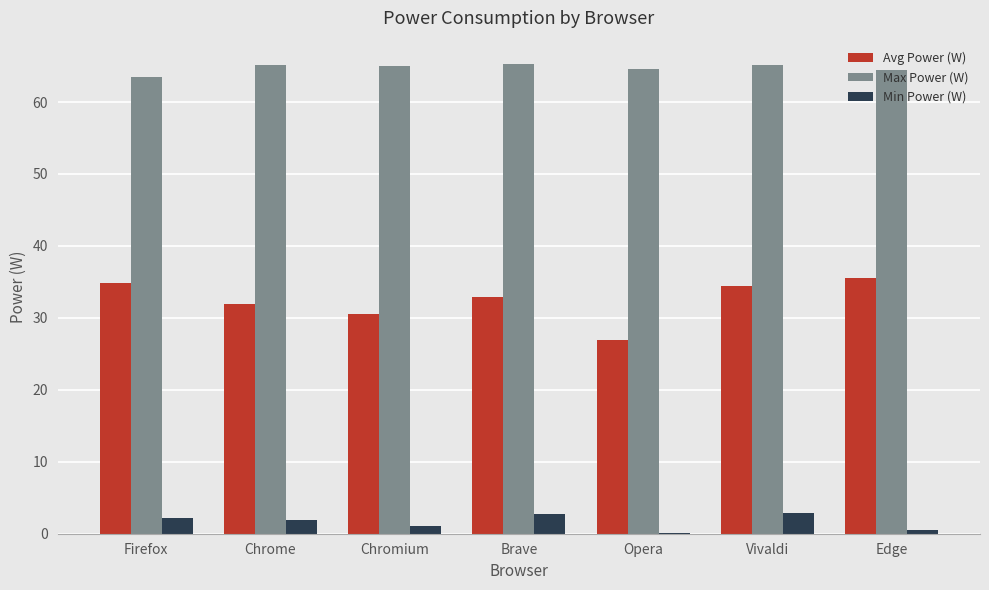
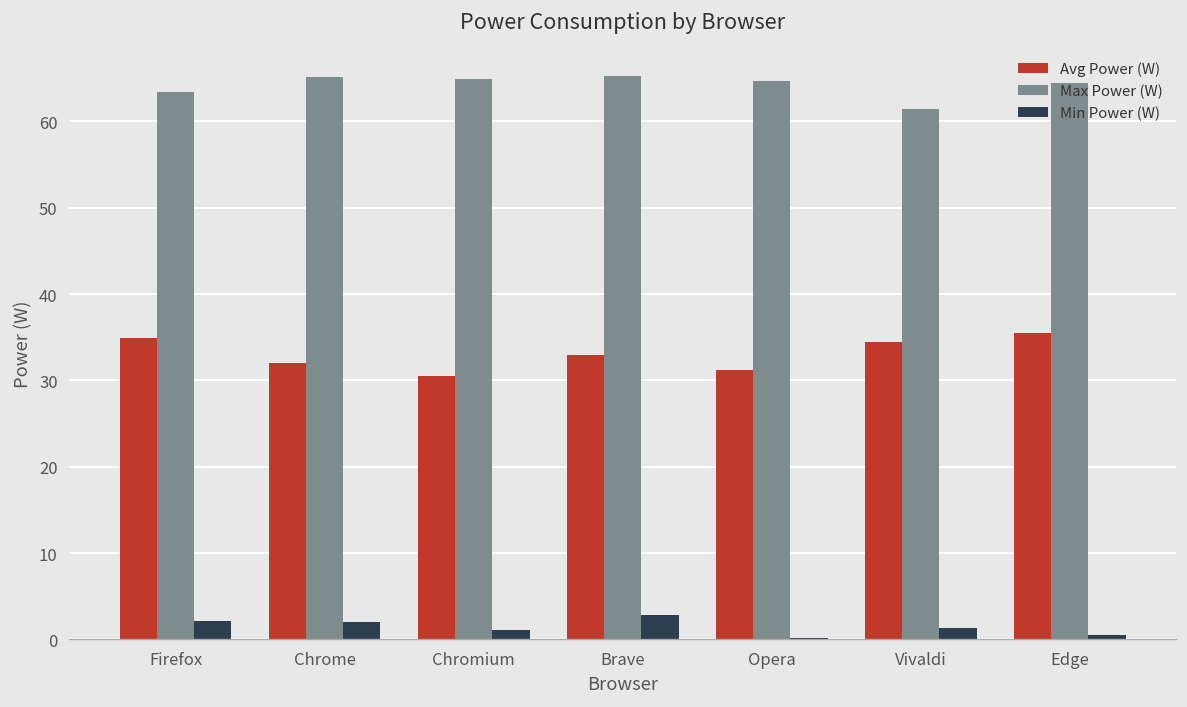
  {
    "Avg Power (W)": {
      "Firefox": 35,
      "Chrome": 32,
      "Chromium": 31,
      "Brave": 33,
-     "Opera": 27,
+     "Opera": 31,
      "Vivaldi": 34,
      "Edge": 36
    },
    "Max Power (W)": {
      "Firefox": 63,
      "Chrome": 65,
      "Chromium": 65,
      "Brave": 65,
      "Opera": 65,
-     "Vivaldi": 65,
+     "Vivaldi": 61,
      "Edge": 64
    },
    "Min Power (W)": {
      "Firefox": 2,
      "Chrome": 2,
      "Chromium": 1,
      "Brave": 3,
-     "Vivaldi": 3,
+     "Vivaldi": 1,
      "Edge": 1
    }
  }
